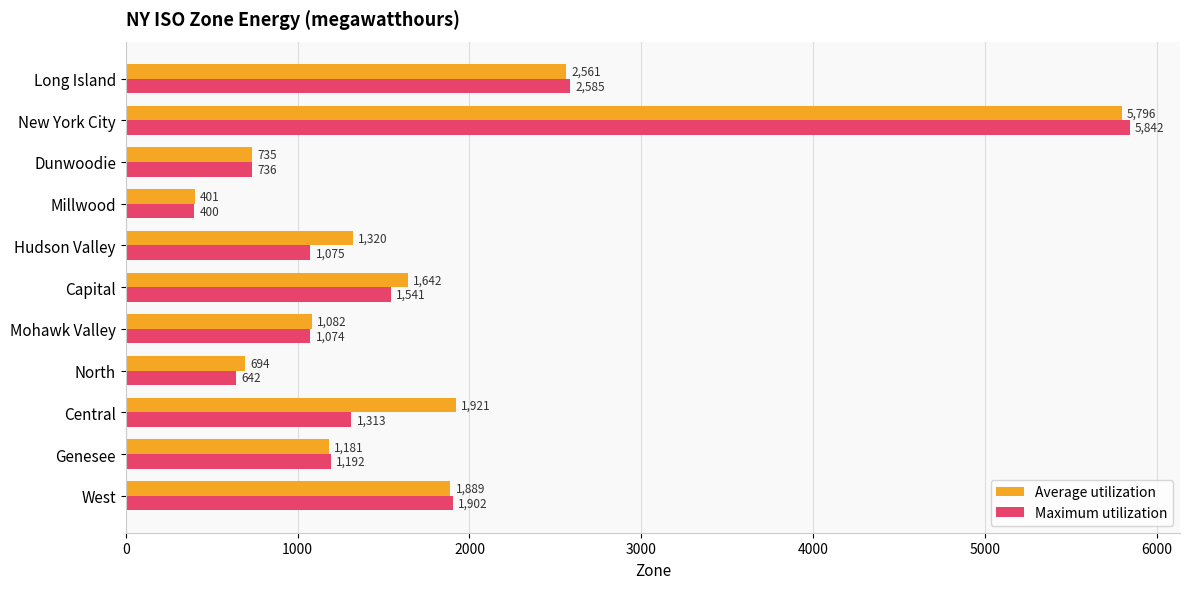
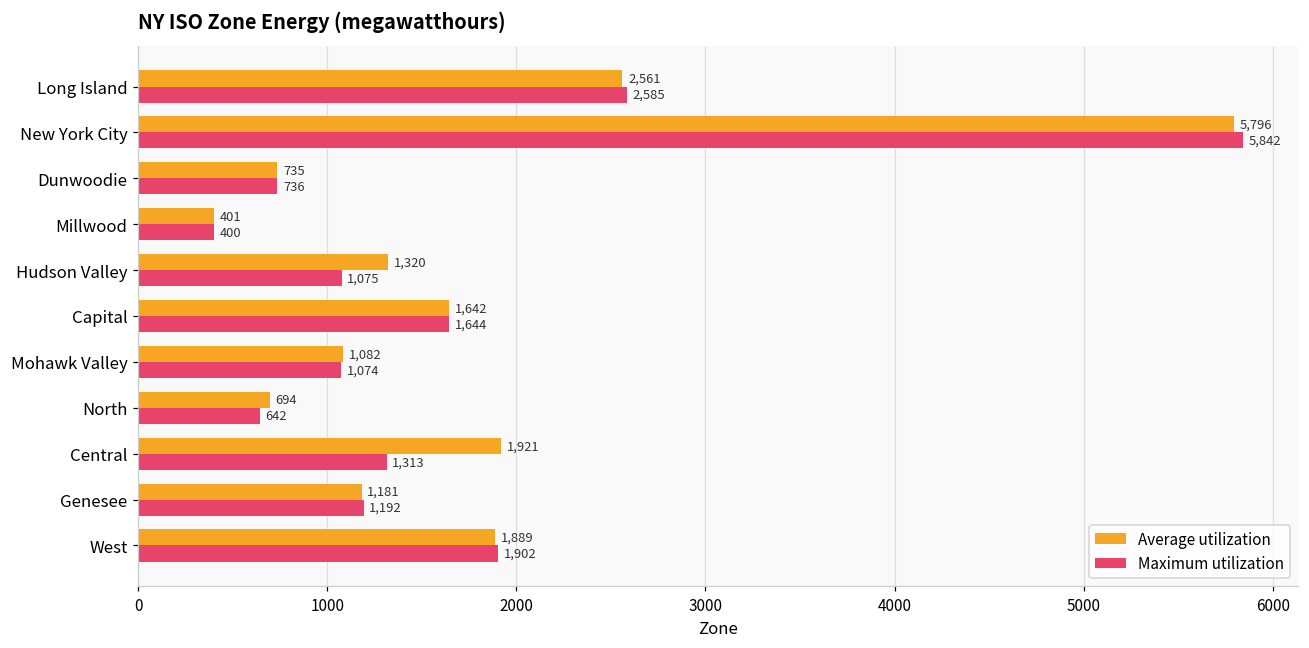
  {
    "Average utilization": {
      "Long Island": "2,561",
      "New York City": "5,796",
      "Dunwoodie": "735",
      "Millwood": "401",
      "Hudson Valley": "1,320",
      "Capital": "1,642",
      "Mohawk Valley": "1,082",
      "North": "694",
      "Central": "1,921",
      "Genesee": "1,181",
      "West": "1,889"
    },
    "Maximum utilization": {
      "Long Island": "2,585",
      "New York City": "5,842",
      "Dunwoodie": "736",
      "Millwood": "400",
      "Hudson Valley": "1,075",
-     "Capital": "1,541",
+     "Capital": "1,644",
      "Mohawk Valley": "1,074",
      "North": "642",
      "Central": "1,313",
      "Genesee": "1,192",
      "West": "1,902"
    }
  }
